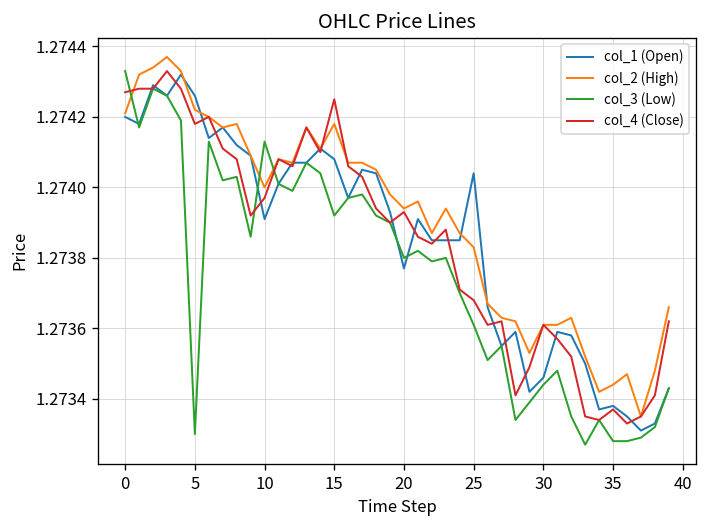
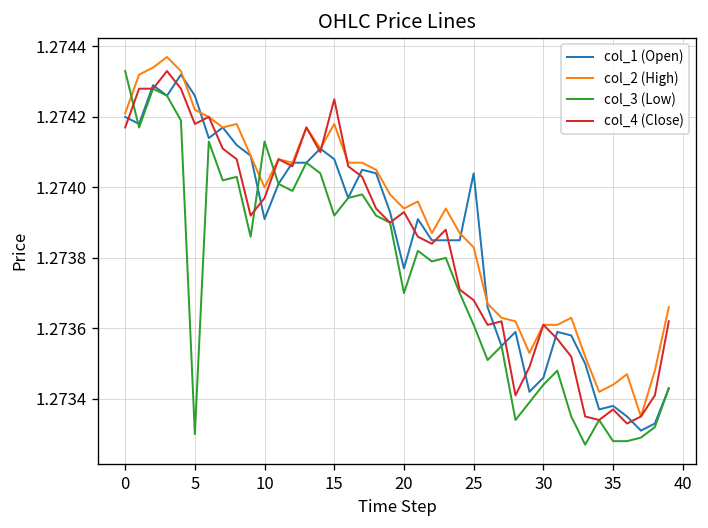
  {
    "col_1 (Open)": {
      "0": 1.27420,
      "5": 1.27426,
      "10": 1.27391,
      "15": 1.27408,
      "20": 1.27377,
      "25": 1.27404,
      "30": 1.27346,
      "35": 1.27338
    },
    "col_2 (High)": {
      "0": 1.27421,
      "5": 1.27422,
      "10": 1.27400,
      "15": 1.27418,
      "20": 1.27394,
      "25": 1.27383,
      "35": 1.27344
    },
    "col_3 (Low)": {
      "0": 1.27433,
      "5": 1.2733,
      "10": 1.27413,
      "15": 1.27392,
-     "20": 1.2738,
+     "20": 1.2737,
      "25": 1.27361,
      "30": 1.27344,
      "35": 1.27328
    },
    "col_4 (Close)": {
-     "0": 1.27427,
+     "0": 1.27417,
      "5": 1.27418,
      "10": 1.27397,
      "15": 1.27425,
      "20": 1.27393,
      "25": 1.27368,
      "35": 1.27337
    }
  }
